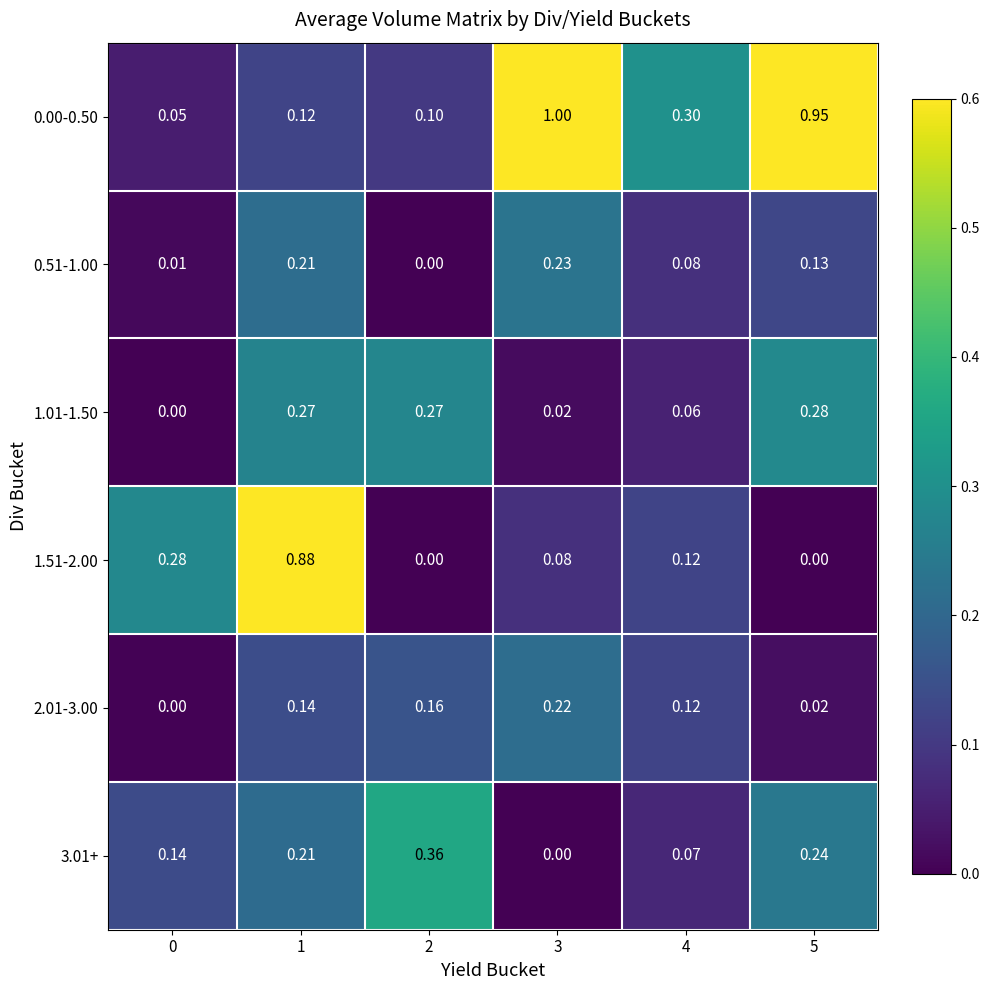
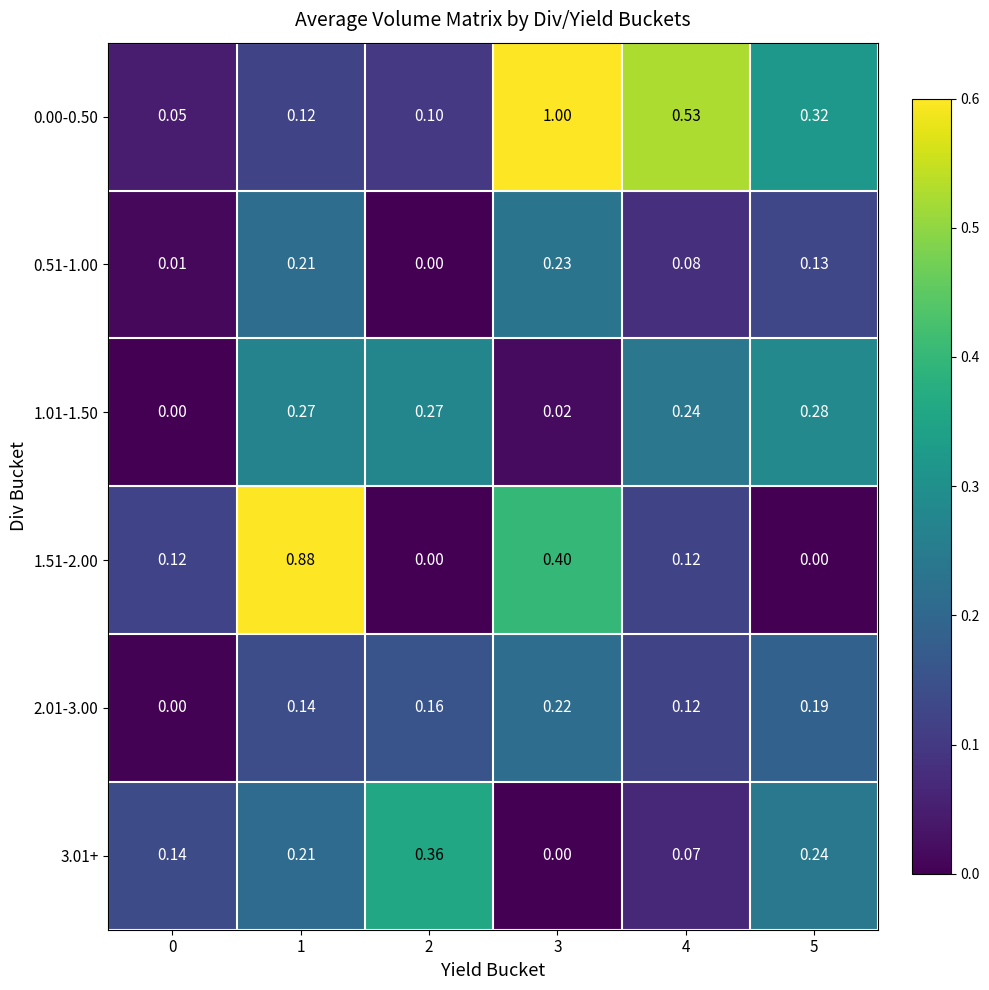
  {
    "0.00-0.50": {
      "0": 0.05,
      "1": 0.12,
      "2": 0.10,
      "3": 1.00,
-     "4": 0.30,
-     "5": 0.95
+     "4": 0.53,
+     "5": 0.32
    },
    "0.51-1.00": {
      "0": 0.01,
      "1": 0.21,
      "2": 0.00,
      "3": 0.23,
      "4": 0.08,
      "5": 0.13
    },
    "1.01-1.50": {
      "0": 0.00,
      "1": 0.27,
      "2": 0.27,
      "3": 0.02,
-     "4": 0.06,
+     "4": 0.24,
      "5": 0.28
    },
    "1.51-2.00": {
-     "0": 0.28,
+     "0": 0.12,
      "1": 0.88,
      "2": 0.00,
-     "3": 0.08,
+     "3": 0.40,
      "4": 0.12,
      "5": 0.00
    },
    "2.01-3.00": {
      "0": 0.00,
      "1": 0.14,
      "2": 0.16,
      "3": 0.22,
      "4": 0.12,
-     "5": 0.02
+     "5": 0.19
    },
    "3.01+": {
      "0": 0.14,
      "1": 0.21,
      "2": 0.36,
      "3": 0.00,
      "4": 0.07,
      "5": 0.24
    }
  }
